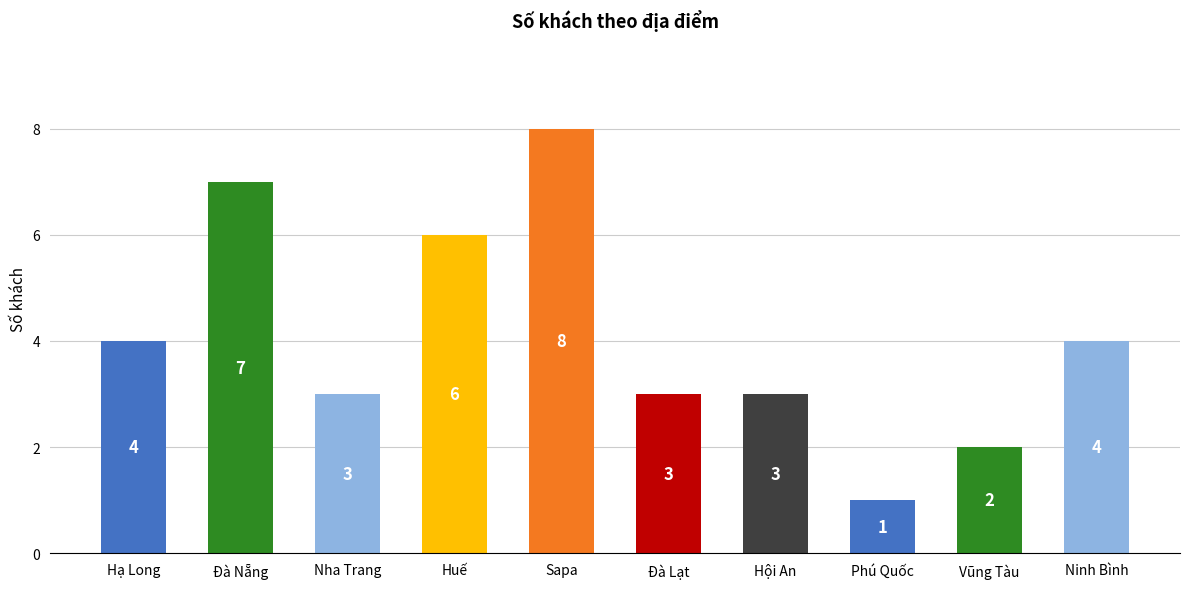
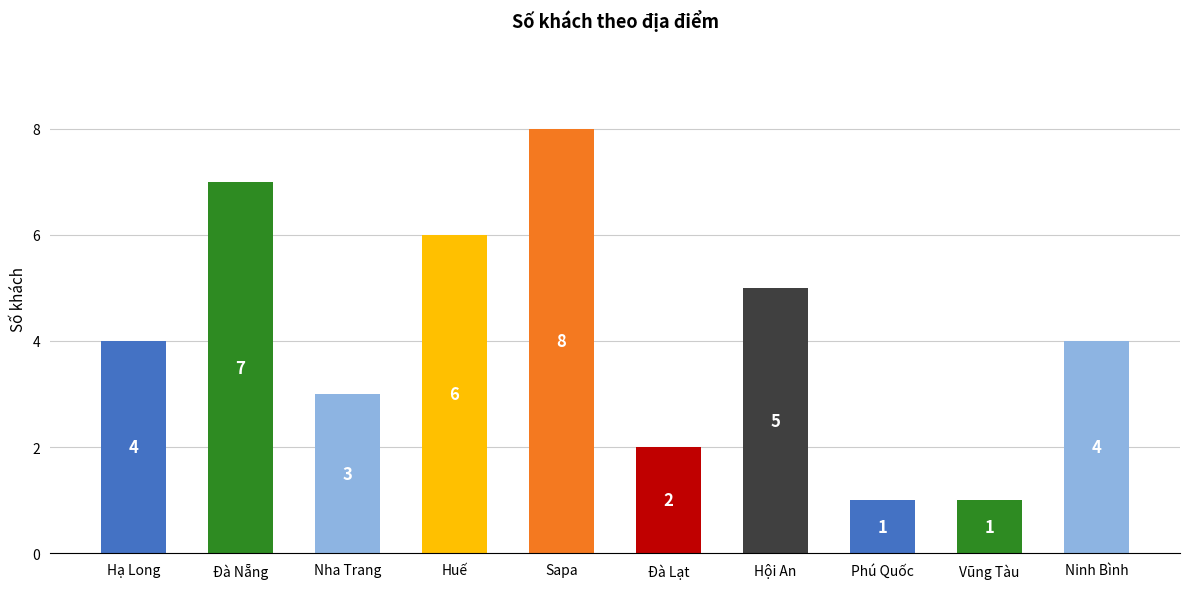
  {
    "Hạ Long": 4,
    "Đà Nẵng": 7,
    "Nha Trang": 3,
    "Huế": 6,
    "Sapa": 8,
-   "Đà Lạt": 3,
-   "Hội An": 3,
+   "Đà Lạt": 2,
+   "Hội An": 5,
    "Phú Quốc": 1,
-   "Vũng Tàu": 2,
+   "Vũng Tàu": 1,
    "Ninh Bình": 4
  }
